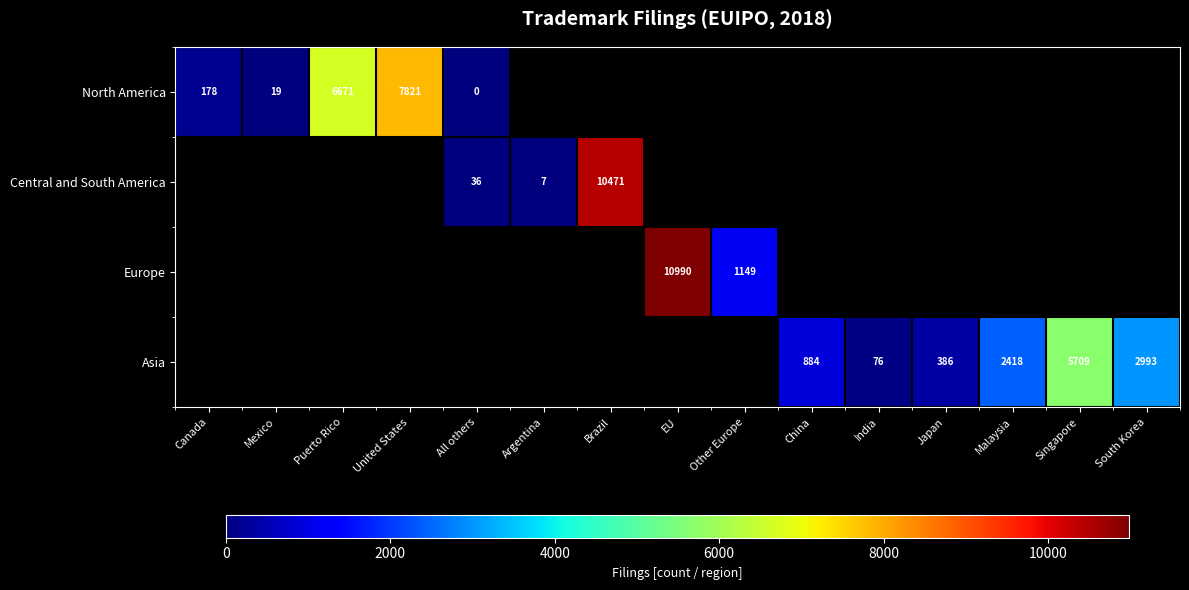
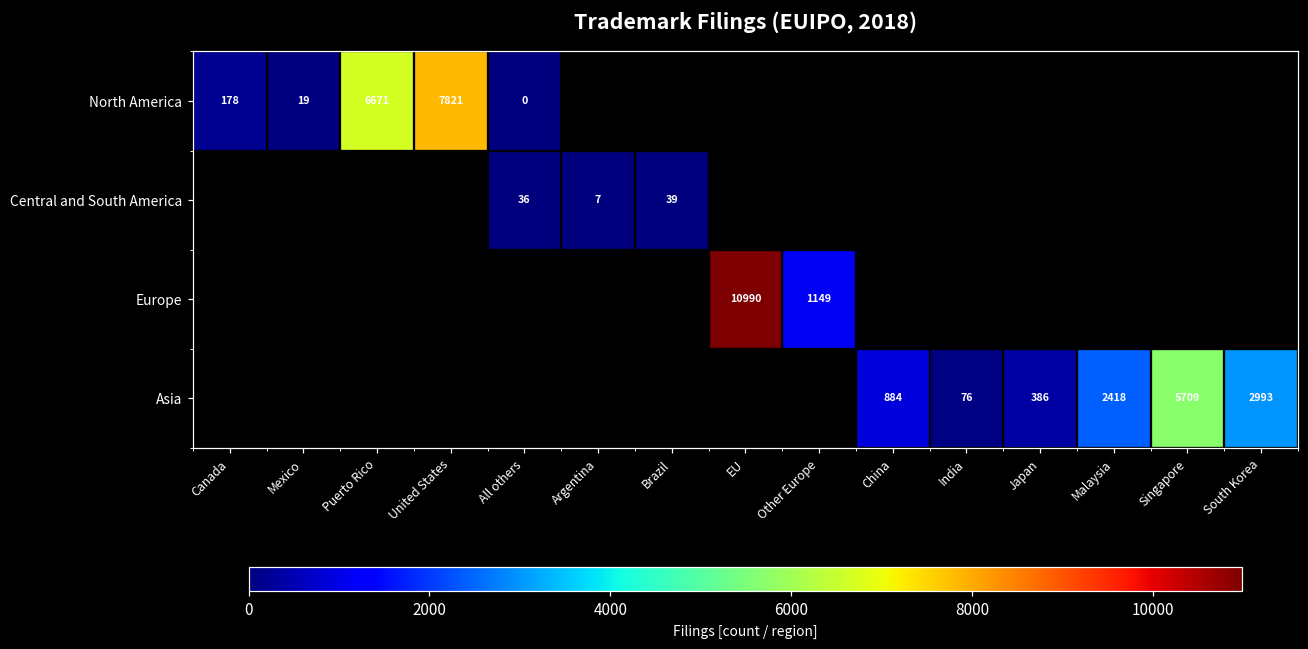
  {
    "North America": {
      "Canada": 178,
      "Mexico": 19,
      "Puerto Rico": 6671,
      "United States": 7821,
      "All others": 0
    },
    "Central and South America": {
      "All others": 36,
      "Argentina": 7,
-     "Brazil": 10471
+     "Brazil": 39
    },
    "Europe": {
      "EU": 10990,
      "Other Europe": 1149
    },
    "Asia": {
      "China": 884,
      "India": 76,
      "Japan": 386,
      "Malaysia": 2418,
      "Singapore": 5709,
      "South Korea": 2993
    }
  }
